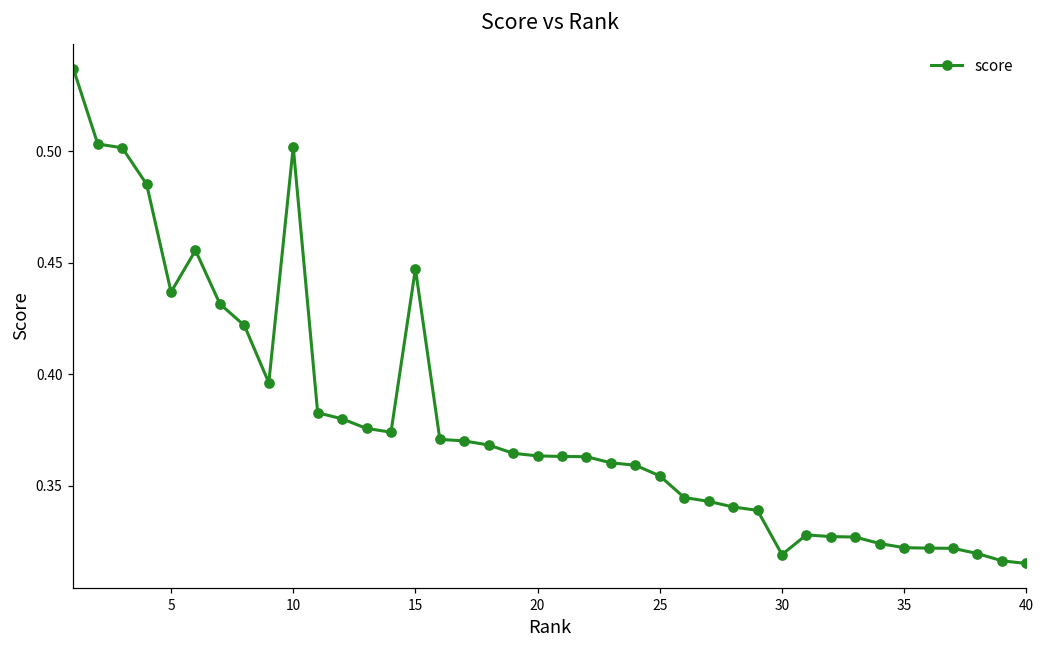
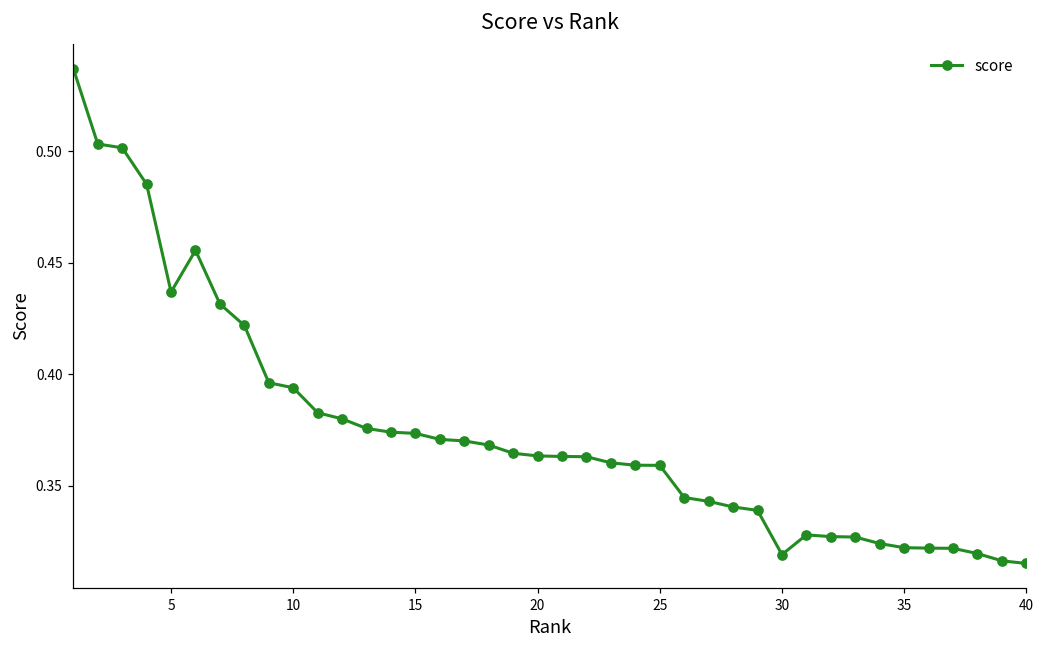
  {
    "5": 0.437,
-   "10": 0.502,
-   "15": 0.447,
+   "10": 0.394,
+   "15": 0.374,
    "20": 0.363,
-   "25": 0.355,
+   "25": 0.359,
    "30": 0.319,
    "35": 0.322,
    "40": 0.315
  }
